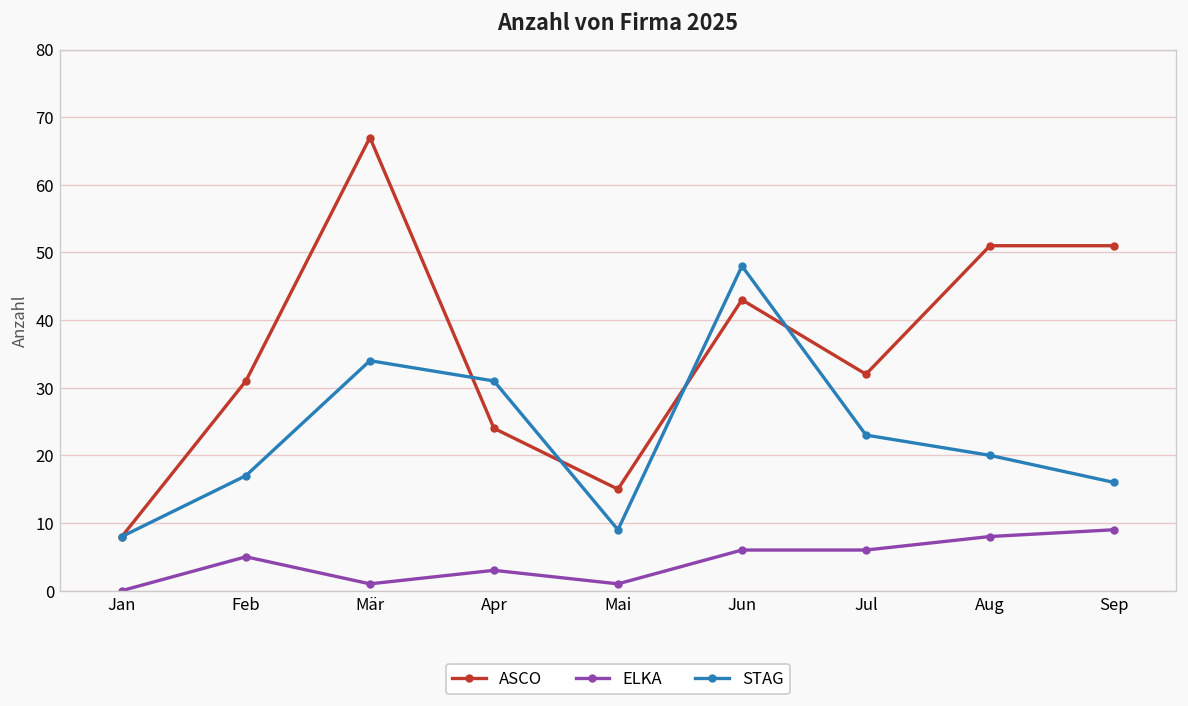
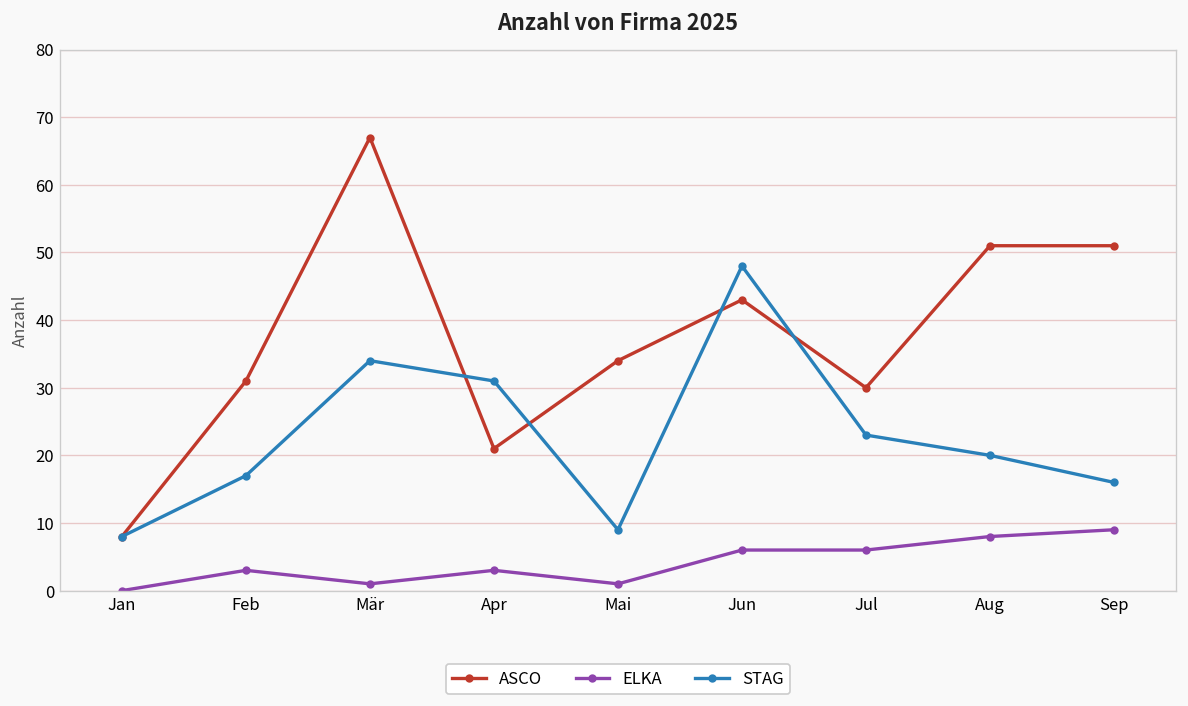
  {
    "ASCO": {
      "Feb": 31,
      "Mär": 67,
-     "Apr": 24,
-     "Mai": 15,
+     "Apr": 21,
+     "Mai": 34,
      "Jun": 43,
-     "Jul": 32,
+     "Jul": 30,
      "Aug": 51,
      "Sep": 51
    },
    "ELKA": {
      "Jan": 0,
-     "Feb": 5,
+     "Feb": 3,
      "Mär": 1,
      "Apr": 3,
      "Mai": 1,
      "Jun": 6,
      "Jul": 6,
      "Aug": 8,
      "Sep": 9
    },
    "STAG": {
      "Feb": 17,
      "Mär": 34,
      "Apr": 31,
      "Mai": 9,
      "Jun": 48,
      "Jul": 23,
      "Aug": 20,
      "Sep": 16
    }
  }
